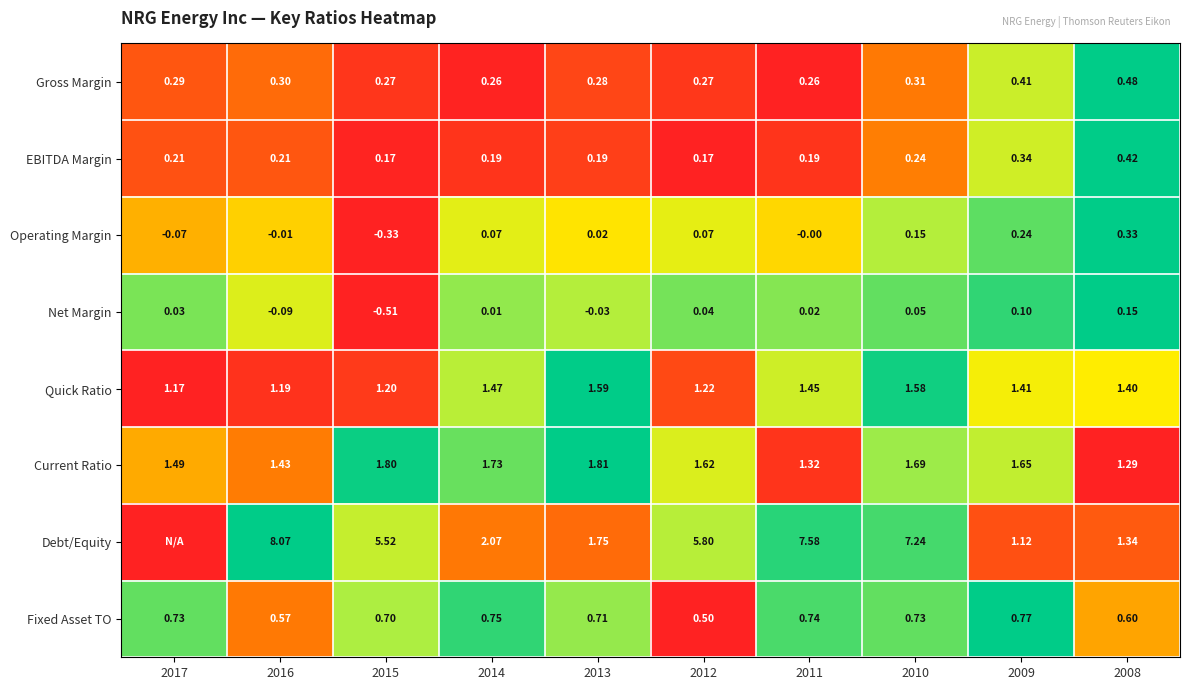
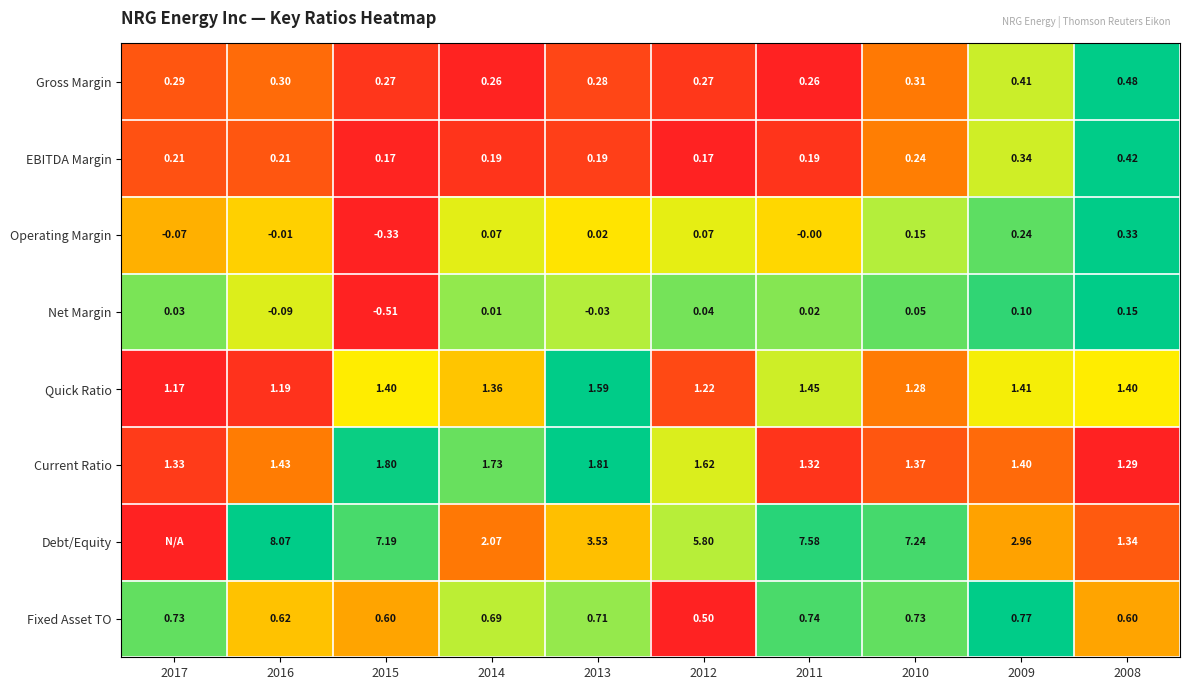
  {
    "Gross Margin": {
      "2017": 0.29,
      "2016": 0.30,
      "2015": 0.27,
      "2014": 0.26,
      "2013": 0.28,
      "2012": 0.27,
      "2011": 0.26,
      "2010": 0.31,
      "2009": 0.41,
      "2008": 0.48
    },
    "EBITDA Margin": {
      "2017": 0.21,
      "2016": 0.21,
      "2015": 0.17,
      "2014": 0.19,
      "2013": 0.19,
      "2012": 0.17,
      "2011": 0.19,
      "2010": 0.24,
      "2009": 0.34,
      "2008": 0.42
    },
    "Operating Margin": {
      "2017": -0.07,
      "2016": -0.01,
      "2015": -0.33,
      "2014": 0.07,
      "2013": 0.02,
      "2012": 0.07,
      "2011": -0.00,
      "2010": 0.15,
      "2009": 0.24,
      "2008": 0.33
    },
    "Net Margin": {
      "2017": 0.03,
      "2016": -0.09,
      "2015": -0.51,
      "2014": 0.01,
      "2013": -0.03,
      "2012": 0.04,
      "2011": 0.02,
      "2010": 0.05,
      "2009": 0.10,
      "2008": 0.15
    },
    "Quick Ratio": {
      "2017": 1.17,
      "2016": 1.19,
-     "2015": 1.20,
-     "2014": 1.47,
+     "2015": 1.40,
+     "2014": 1.36,
      "2013": 1.59,
      "2012": 1.22,
      "2011": 1.45,
-     "2010": 1.58,
+     "2010": 1.28,
      "2009": 1.41,
      "2008": 1.40
    },
    "Current Ratio": {
-     "2017": 1.49,
+     "2017": 1.33,
      "2016": 1.43,
      "2015": 1.80,
      "2014": 1.73,
      "2013": 1.81,
      "2012": 1.62,
      "2011": 1.32,
-     "2010": 1.69,
-     "2009": 1.65,
+     "2010": 1.37,
+     "2009": 1.40,
      "2008": 1.29
    },
    "Debt/Equity": {
      "2016": 8.07,
-     "2015": 5.52,
+     "2015": 7.19,
      "2014": 2.07,
-     "2013": 1.75,
+     "2013": 3.53,
      "2012": 5.80,
      "2011": 7.58,
      "2010": 7.24,
-     "2009": 1.12,
+     "2009": 2.96,
      "2008": 1.34
    },
    "Fixed Asset TO": {
      "2017": 0.73,
-     "2016": 0.57,
-     "2015": 0.70,
-     "2014": 0.75,
+     "2016": 0.62,
+     "2015": 0.60,
+     "2014": 0.69,
      "2013": 0.71,
      "2012": 0.50,
      "2011": 0.74,
      "2010": 0.73,
      "2009": 0.77,
      "2008": 0.60
    }
  }
